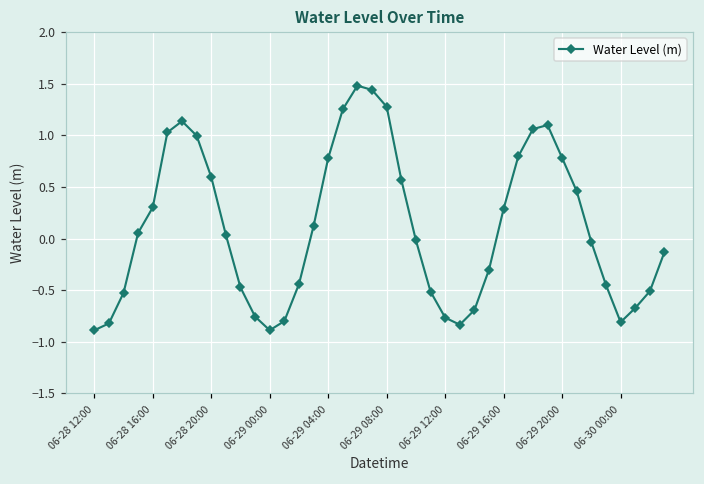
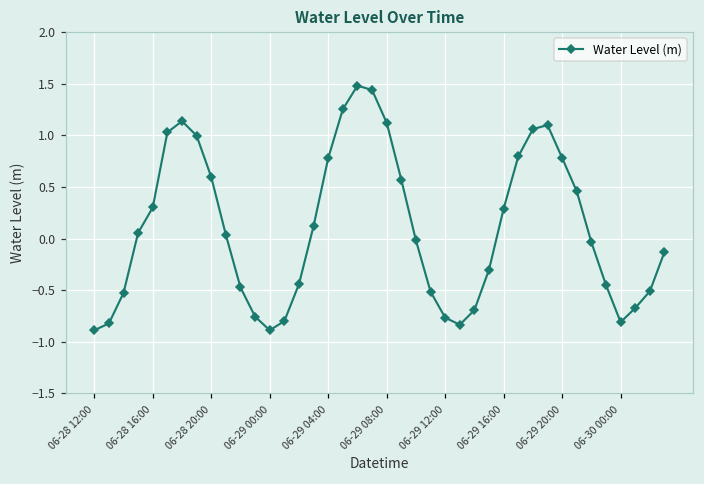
  {
    "06-28 12:00": -0.9,
    "06-28 16:00": 0.3,
    "06-28 20:00": 0.6,
    "06-29 00:00": -0.9,
    "06-29 04:00": 0.8,
-   "06-29 08:00": 1.3,
+   "06-29 08:00": 1.1,
    "06-29 12:00": -0.8,
    "06-29 16:00": 0.3,
    "06-29 20:00": 0.8,
    "06-30 00:00": -0.8
  }
